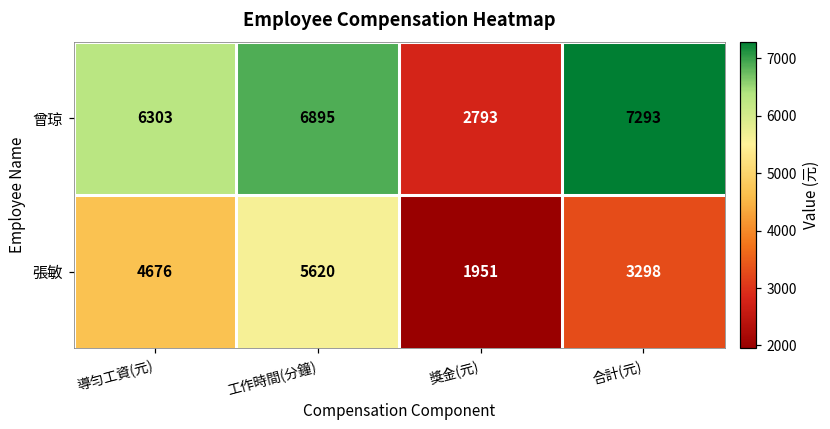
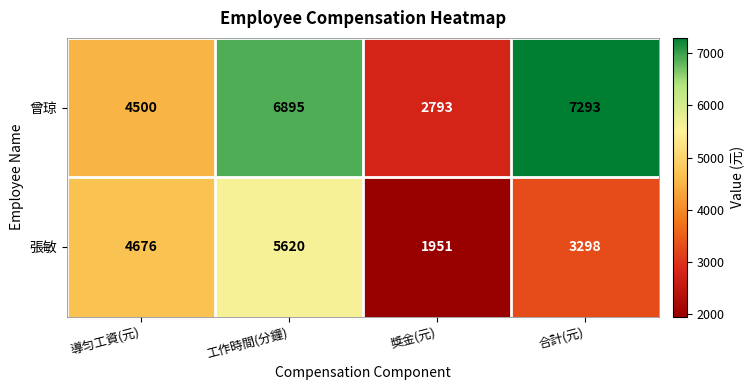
  {
    "曾琼": {
-     "導匀工資(元)": 6303,
+     "導匀工資(元)": 4500,
      "工作時間(分鐘)": 6895,
      "獎金(元)": 2793,
      "合計(元)": 7293
    },
    "張敏": {
      "導匀工資(元)": 4676,
      "工作時間(分鐘)": 5620,
      "獎金(元)": 1951,
      "合計(元)": 3298
    }
  }
